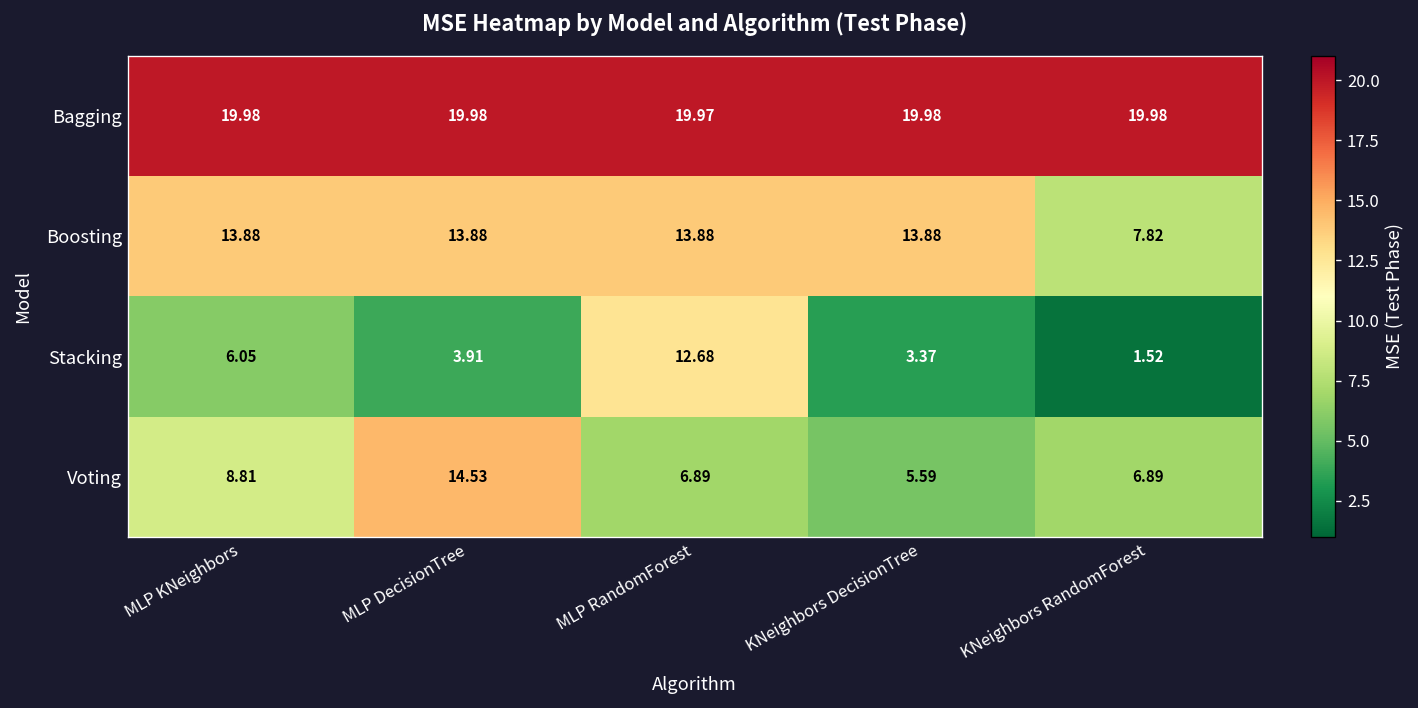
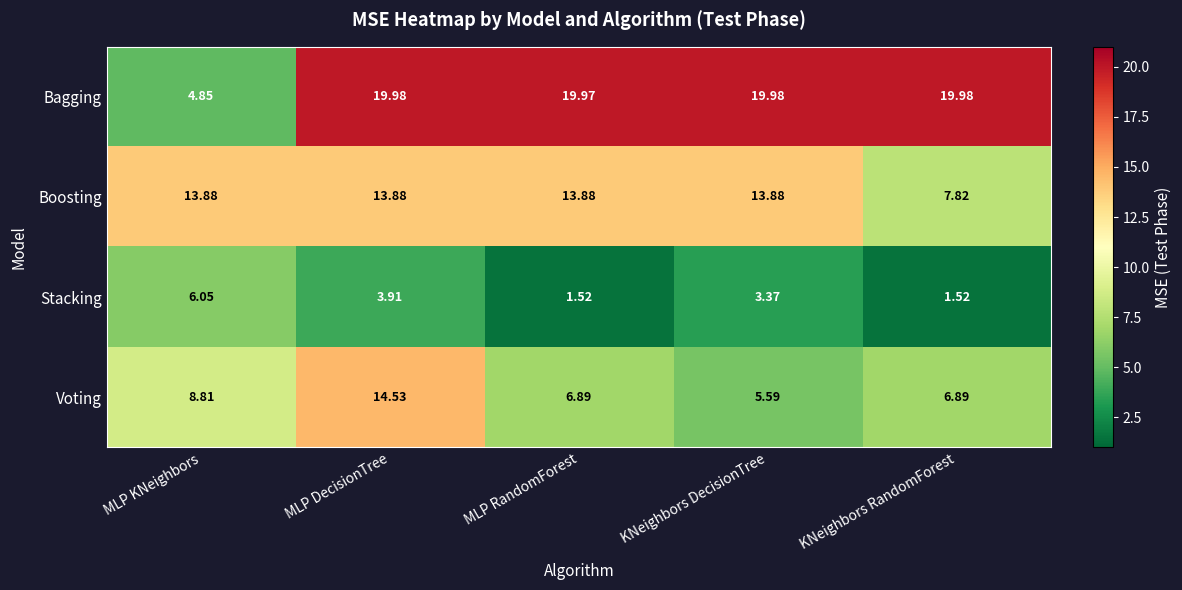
  {
    "Bagging": {
-     "MLP KNeighbors": 19.98,
+     "MLP KNeighbors": 4.85,
      "MLP DecisionTree": 19.98,
      "MLP RandomForest": 19.97,
      "KNeighbors DecisionTree": 19.98,
      "KNeighbors RandomForest": 19.98
    },
    "Boosting": {
      "MLP KNeighbors": 13.88,
      "MLP DecisionTree": 13.88,
      "MLP RandomForest": 13.88,
      "KNeighbors DecisionTree": 13.88,
      "KNeighbors RandomForest": 7.82
    },
    "Stacking": {
      "MLP KNeighbors": 6.05,
      "MLP DecisionTree": 3.91,
-     "MLP RandomForest": 12.68,
+     "MLP RandomForest": 1.52,
      "KNeighbors DecisionTree": 3.37,
      "KNeighbors RandomForest": 1.52
    },
    "Voting": {
      "MLP KNeighbors": 8.81,
      "MLP DecisionTree": 14.53,
      "MLP RandomForest": 6.89,
      "KNeighbors DecisionTree": 5.59,
      "KNeighbors RandomForest": 6.89
    }
  }
